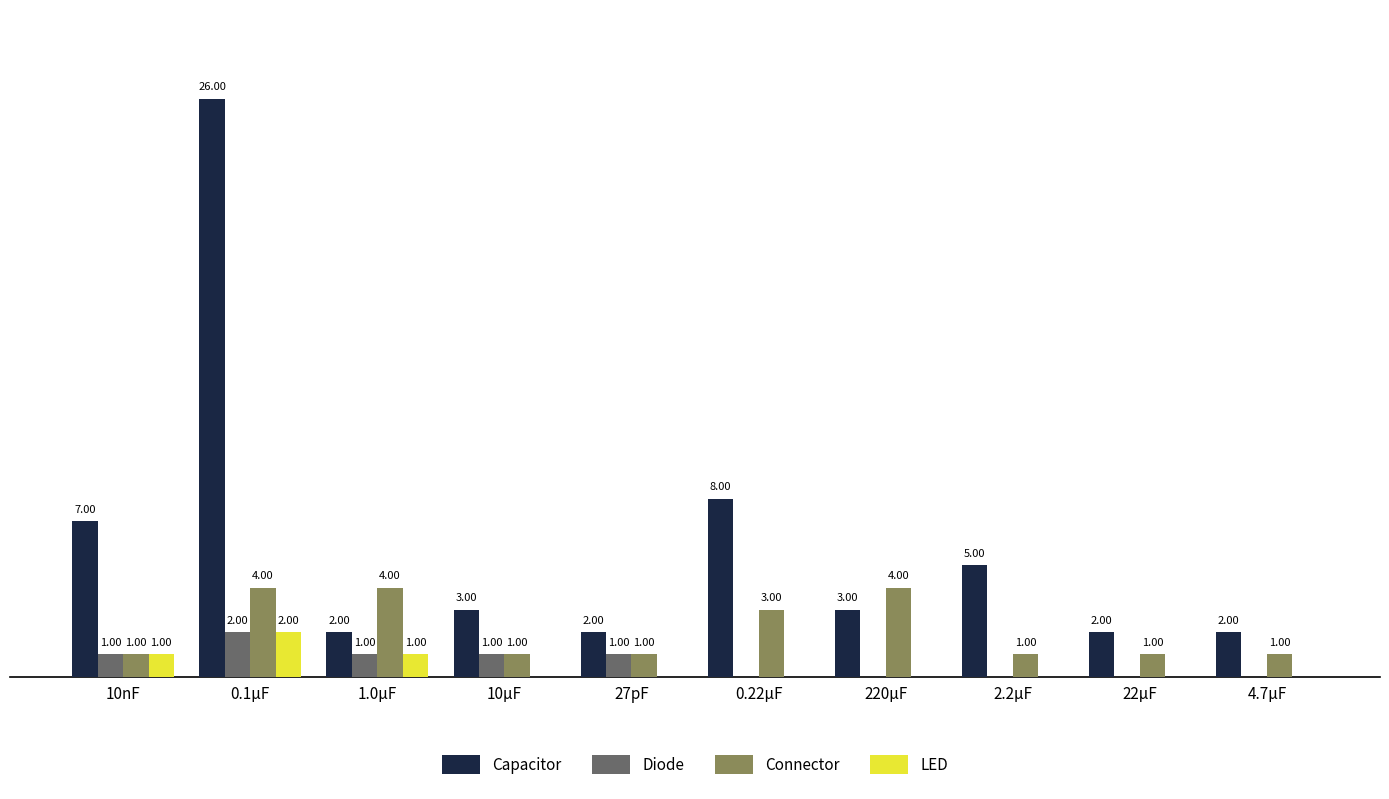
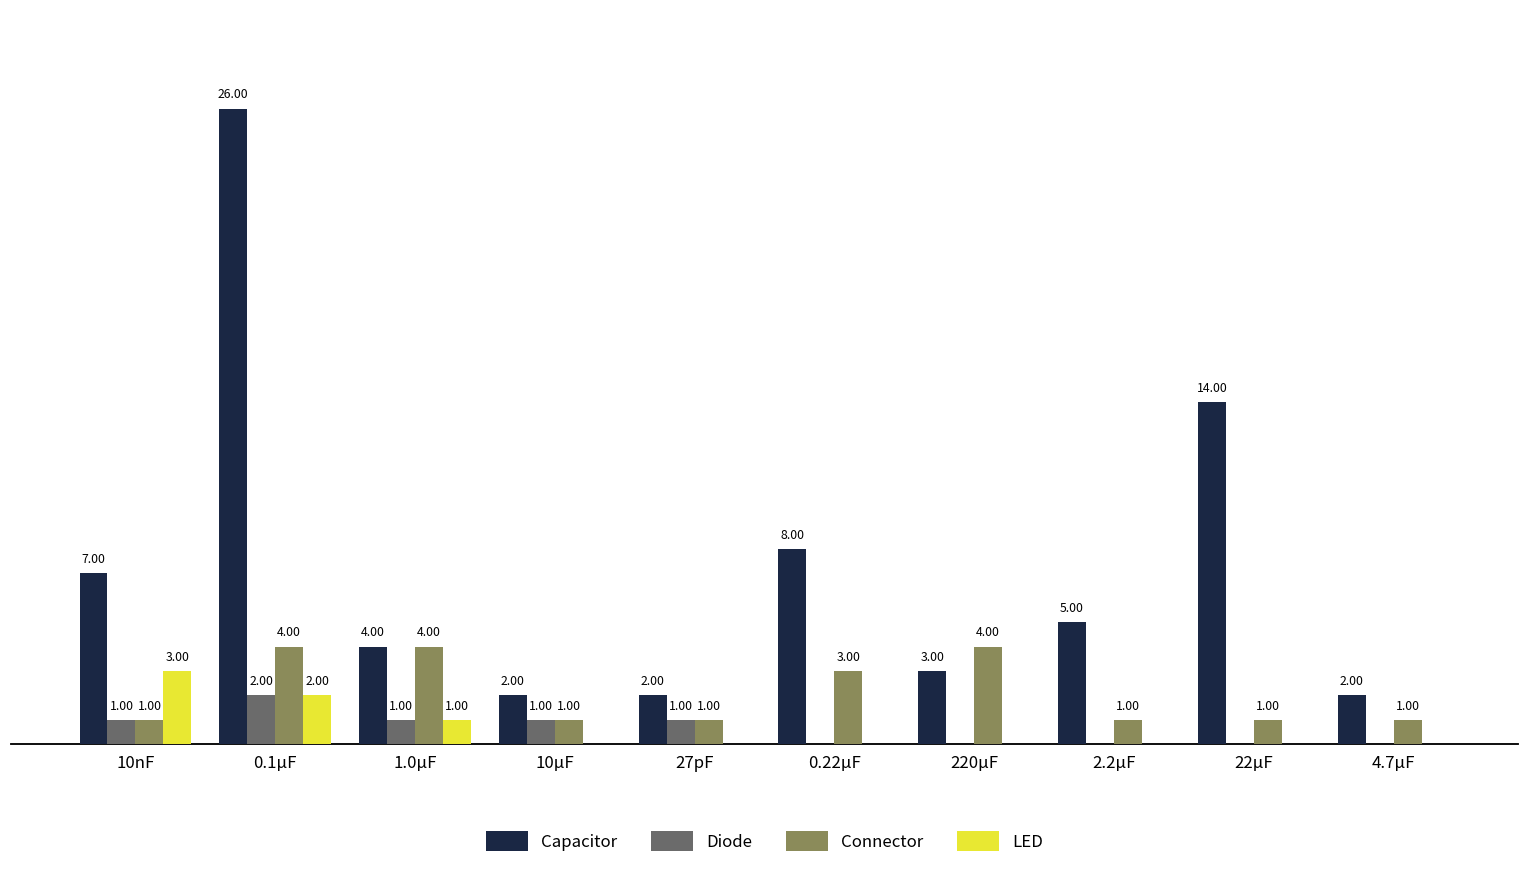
  {
    "Capacitor": {
      "10nF": 7.00,
      "0.1µF": 26.00,
-     "1.0µF": 2.00,
-     "10µF": 3.00,
+     "1.0µF": 4.00,
+     "10µF": 2.00,
      "27pF": 2.00,
      "0.22µF": 8.00,
      "220µF": 3.00,
      "2.2µF": 5.00,
-     "22µF": 2.00,
+     "22µF": 14.00,
      "4.7µF": 2.00
    },
    "LED": {
-     "10nF": 1.00,
+     "10nF": 3.00,
      "0.1µF": 2.00,
      "1.0µF": 1.00
    }
  }
